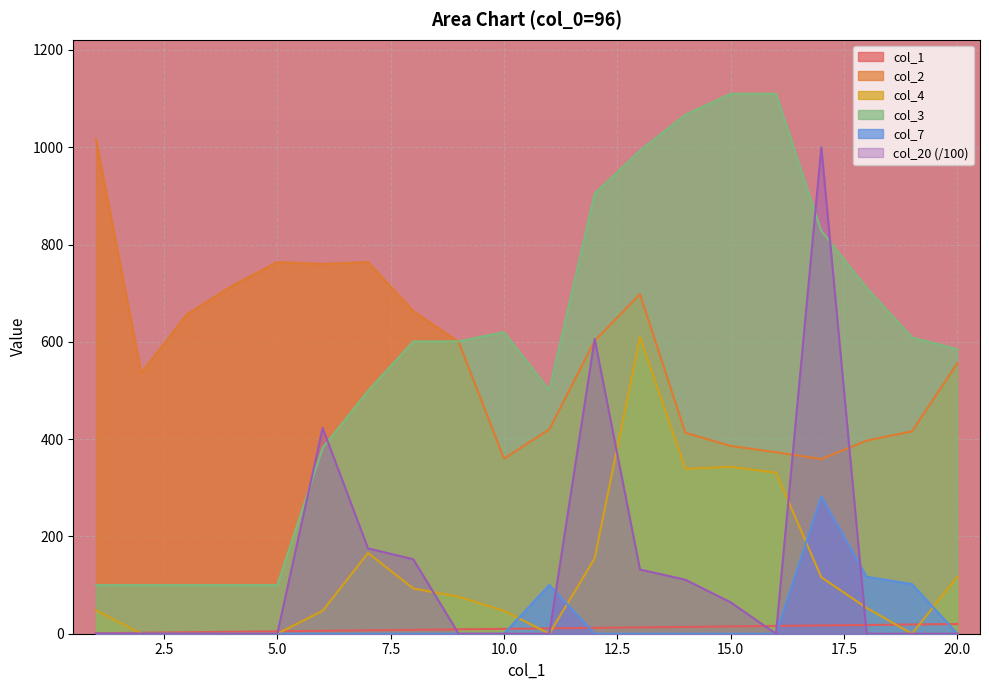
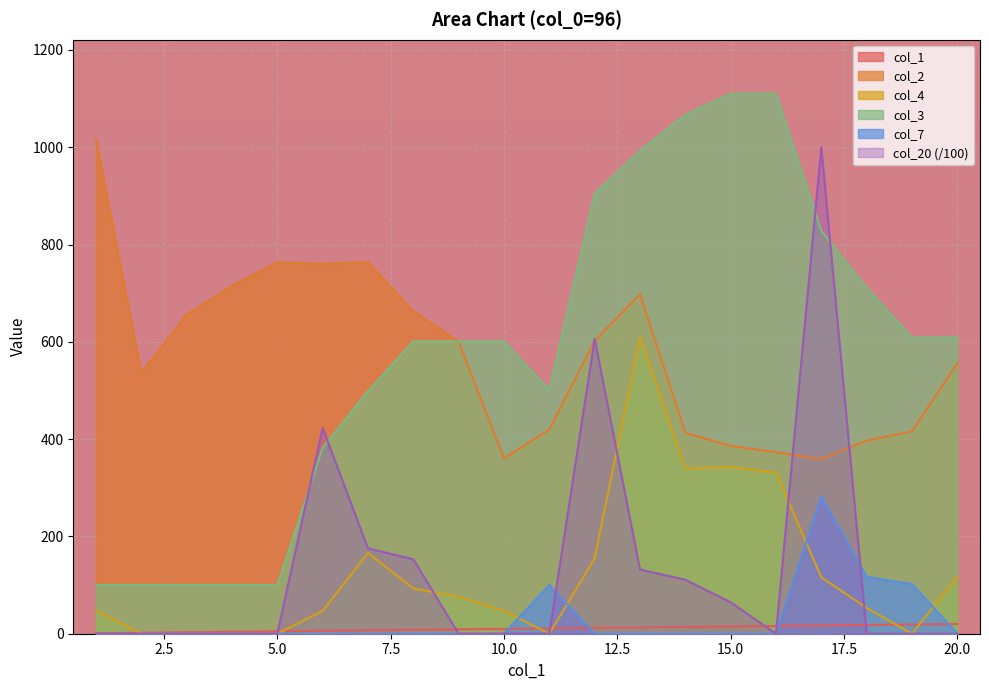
  {
    "col_3": {
      "5.0": 100,
-     "10.0": 620,
+     "10.0": 600,
      "15.0": 1110,
-     "20.0": 590
+     "20.0": 610
    },
    "col_7": {
      "15.0": 0
    },
    "col_20 (/100)": {
      "15.0": 60
    }
  }
